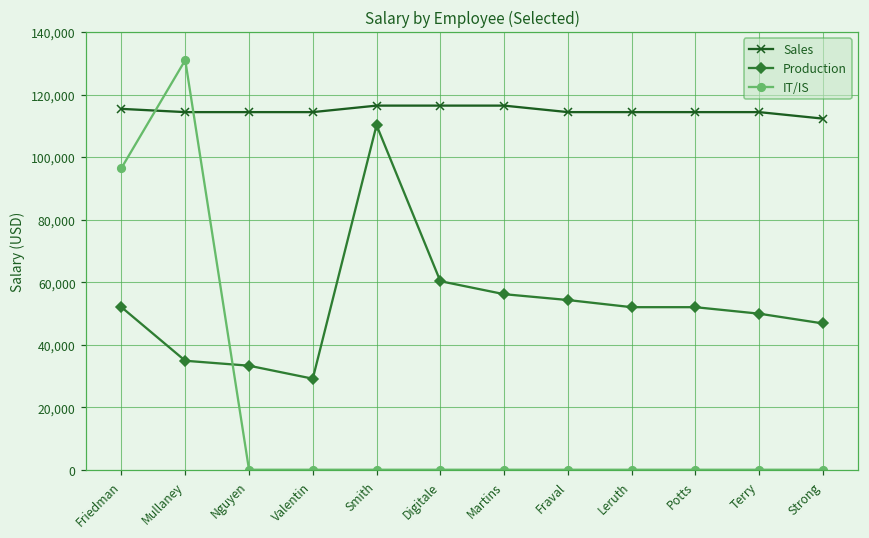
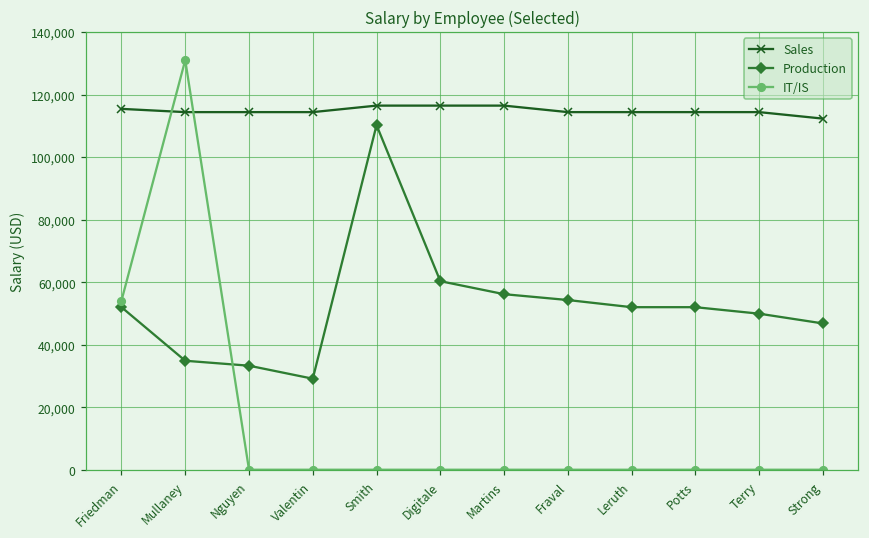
  {
    "IT/IS": {
-     "Friedman": "97,000",
+     "Friedman": "54,000",
      "Mullaney": "131,000",
      "Nguyen": "0",
      "Valentin": "0",
      "Smith": "0",
      "Digitale": "0",
      "Martins": "0",
      "Fraval": "0",
      "Leruth": "0",
      "Potts": "0",
      "Terry": "0",
      "Strong": "0"
    }
  }
